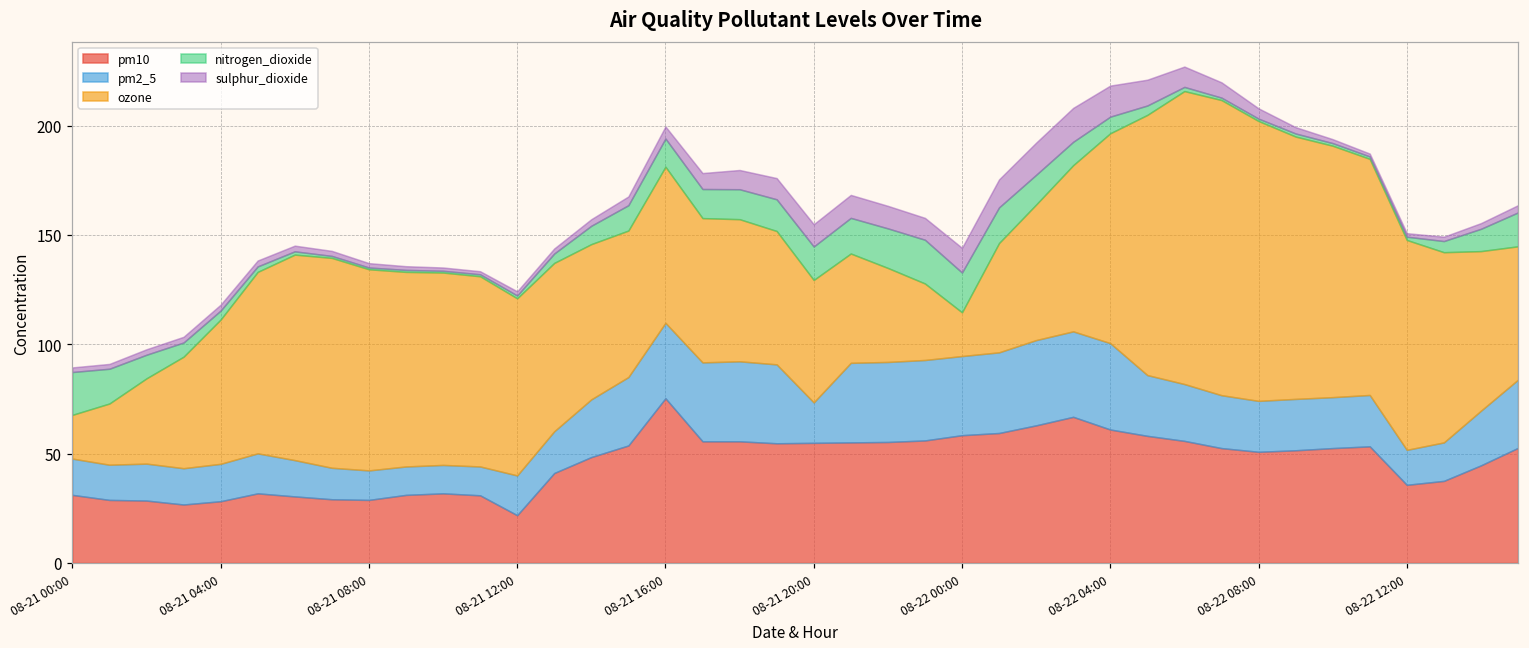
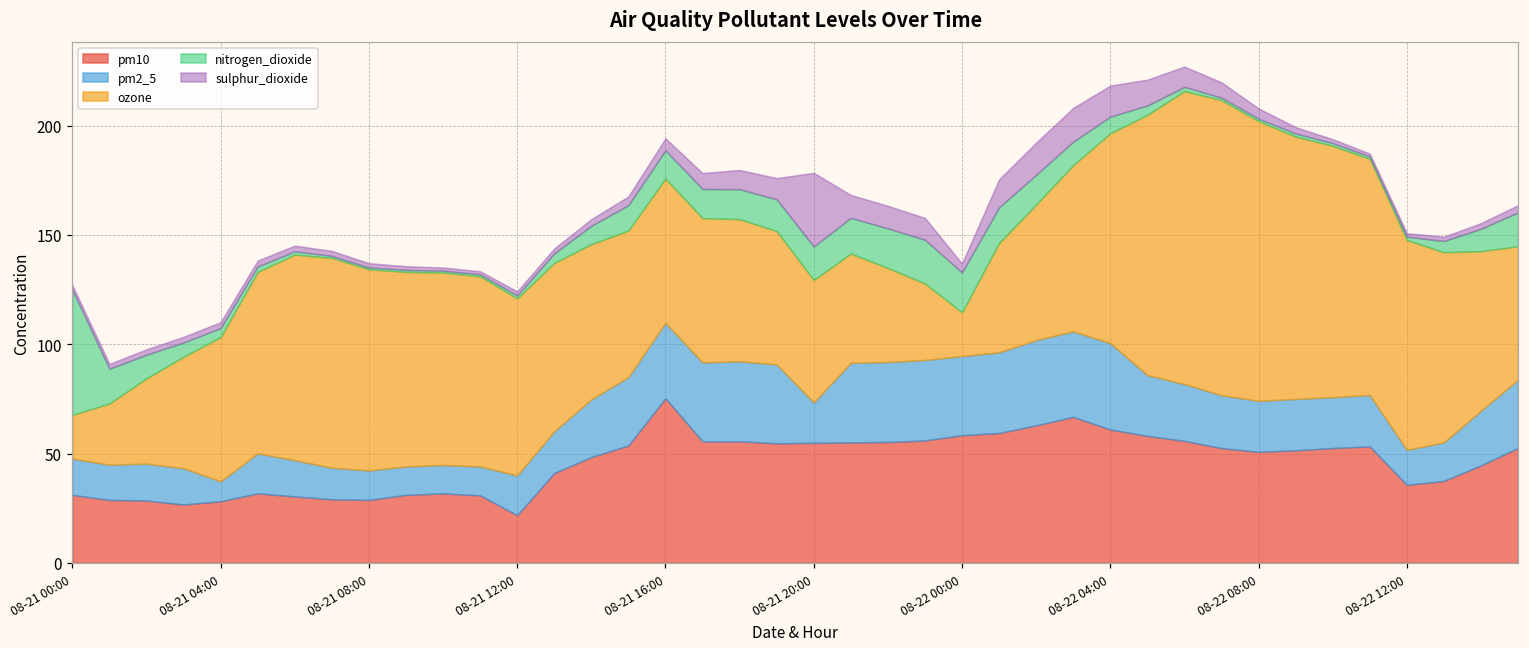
  {
    "pm10": {
      "08-21 00:00": 31,
      "08-21 04:00": 28,
      "08-21 08:00": 29,
      "08-21 12:00": 22,
      "08-21 16:00": 75,
      "08-21 20:00": 55,
      "08-22 00:00": 58,
      "08-22 04:00": 61,
      "08-22 08:00": 51,
      "08-22 12:00": 36
    },
    "pm2_5": {
      "08-21 00:00": 17,
-     "08-21 04:00": 17,
+     "08-21 04:00": 9,
      "08-21 08:00": 13,
      "08-21 12:00": 18,
      "08-21 16:00": 35,
      "08-21 20:00": 19,
      "08-22 00:00": 36,
      "08-22 04:00": 40,
      "08-22 08:00": 23,
      "08-22 12:00": 16
    },
    "ozone": {
      "08-21 00:00": 20,
      "08-21 04:00": 66,
      "08-21 12:00": 81,
-     "08-21 16:00": 71,
+     "08-21 16:00": 66,
      "08-21 20:00": 56,
      "08-22 00:00": 20,
      "08-22 04:00": 96,
      "08-22 12:00": 96
    },
    "nitrogen_dioxide": {
-     "08-21 00:00": 20,
+     "08-21 00:00": 57,
      "08-21 04:00": 4,
      "08-21 12:00": 1,
      "08-21 16:00": 13,
      "08-21 20:00": 15,
      "08-22 00:00": 18,
      "08-22 04:00": 8,
      "08-22 12:00": 2
    },
    "sulphur_dioxide": {
      "08-21 00:00": 2,
      "08-21 04:00": 3,
      "08-21 08:00": 2,
      "08-21 12:00": 2,
      "08-21 16:00": 6,
-     "08-21 20:00": 10,
-     "08-22 00:00": 11,
+     "08-21 20:00": 34,
+     "08-22 00:00": 4,
      "08-22 04:00": 14,
      "08-22 08:00": 5,
      "08-22 12:00": 2
    }
  }
